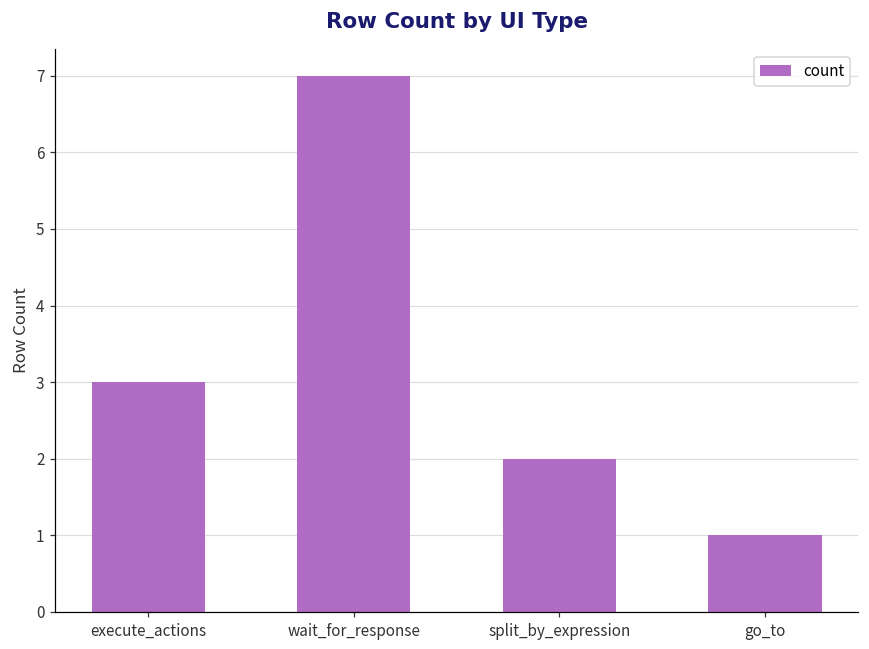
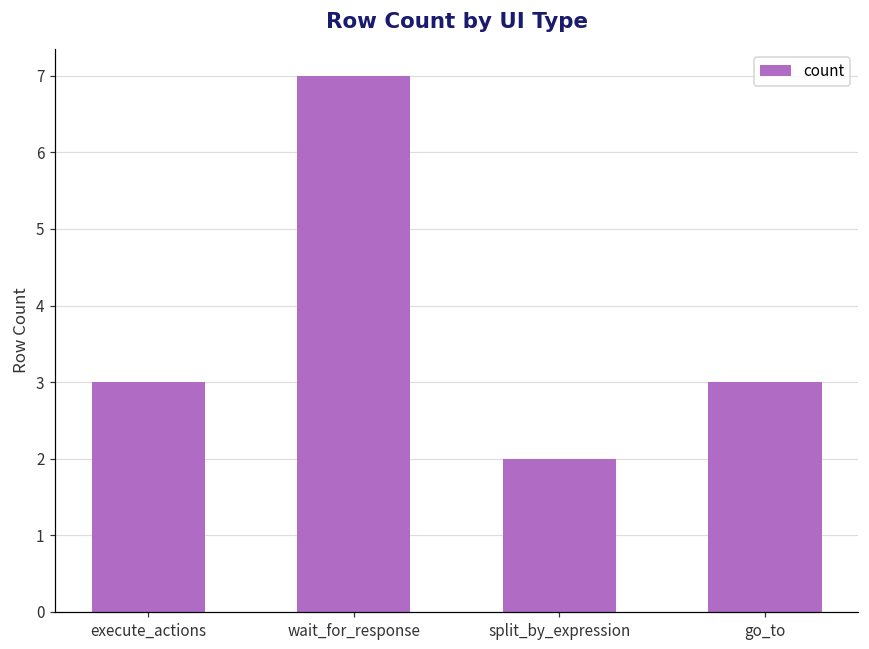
  {
    "execute_actions": 3,
    "wait_for_response": 7,
    "split_by_expression": 2,
-   "go_to": 1
+   "go_to": 3
  }
